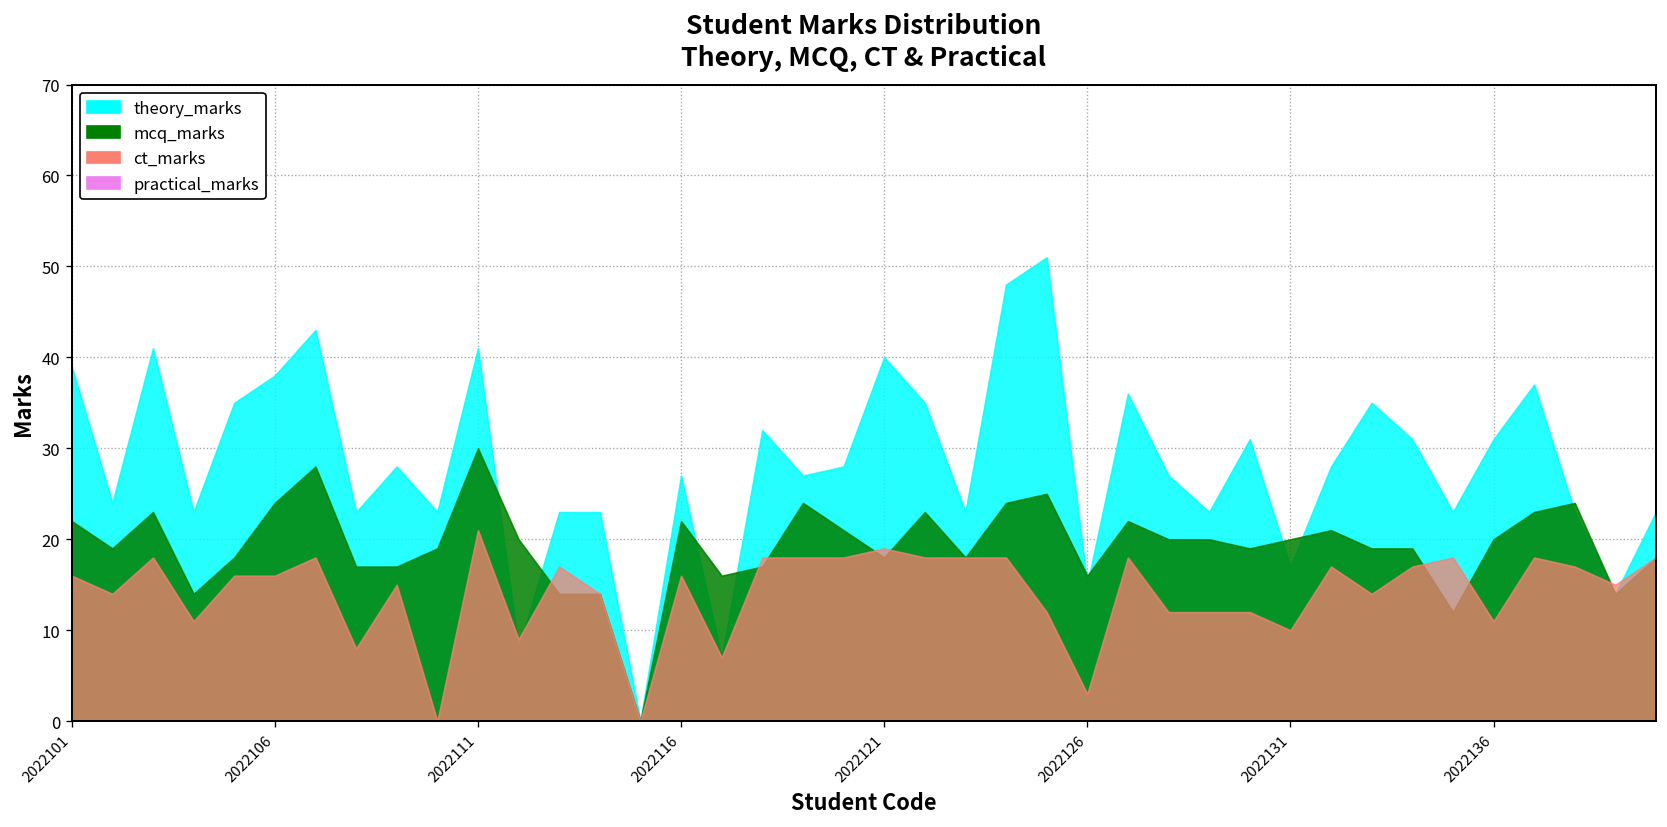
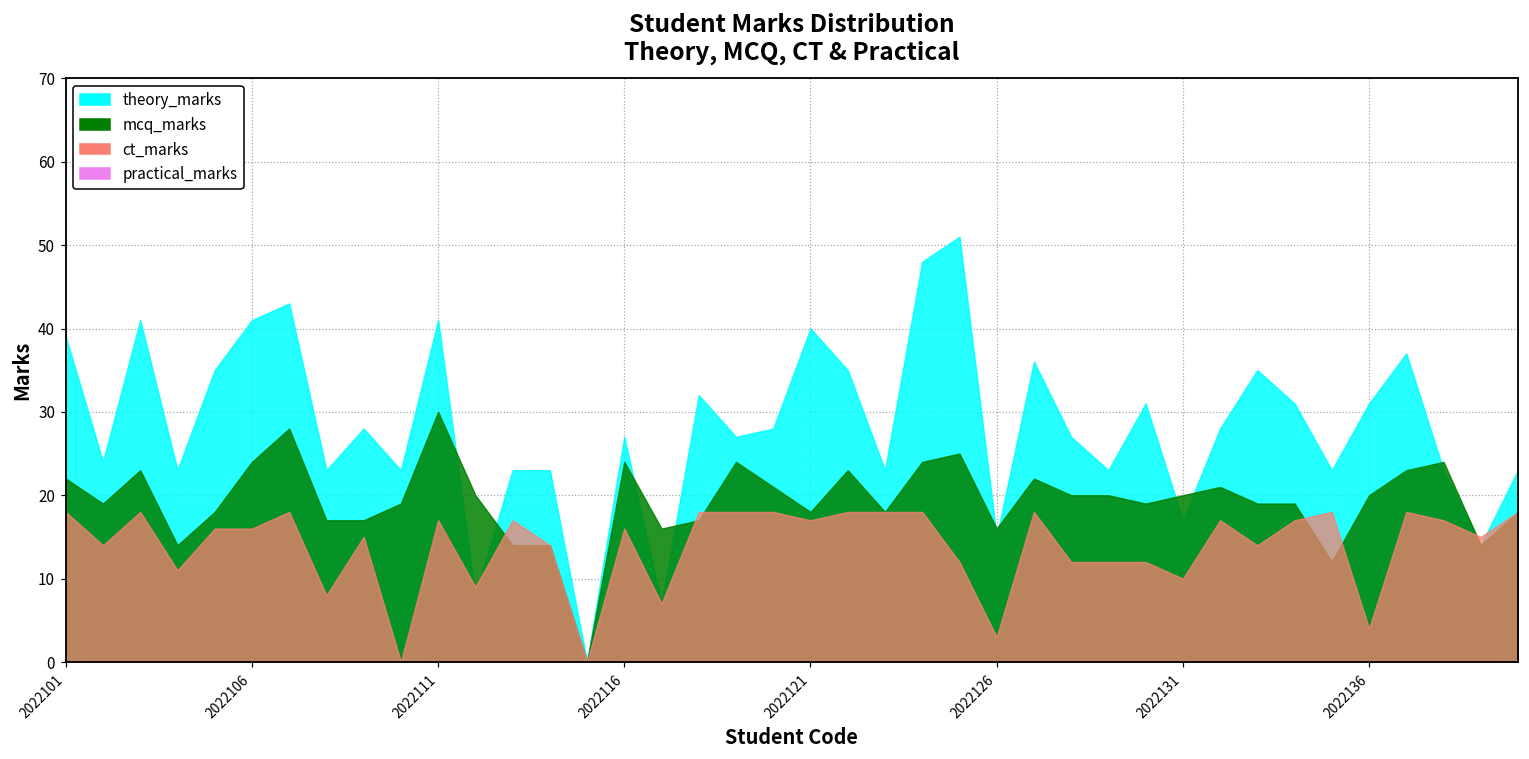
  {
    "theory_marks": {
      "2022101": 39,
-     "2022106": 38,
+     "2022106": 41,
      "2022111": 41,
      "2022116": 27,
      "2022121": 40,
      "2022126": 15,
      "2022131": 17,
      "2022136": 31
    },
    "mcq_marks": {
      "2022101": 22,
      "2022106": 24,
      "2022111": 30,
-     "2022116": 22,
+     "2022116": 24,
      "2022121": 18,
      "2022126": 16,
      "2022131": 20,
      "2022136": 20
    },
    "ct_marks": {
-     "2022101": 16,
+     "2022101": 18,
      "2022106": 16,
-     "2022111": 21,
+     "2022111": 17,
      "2022116": 16,
-     "2022121": 19,
+     "2022121": 17,
      "2022126": 3,
      "2022131": 10,
-     "2022136": 11
+     "2022136": 4
    },
    "practical_marks": {
      "2022101": 0,
      "2022106": 0,
      "2022111": 0,
      "2022116": 0,
      "2022121": 0,
      "2022126": 0,
      "2022131": 0,
      "2022136": 0
    }
  }
